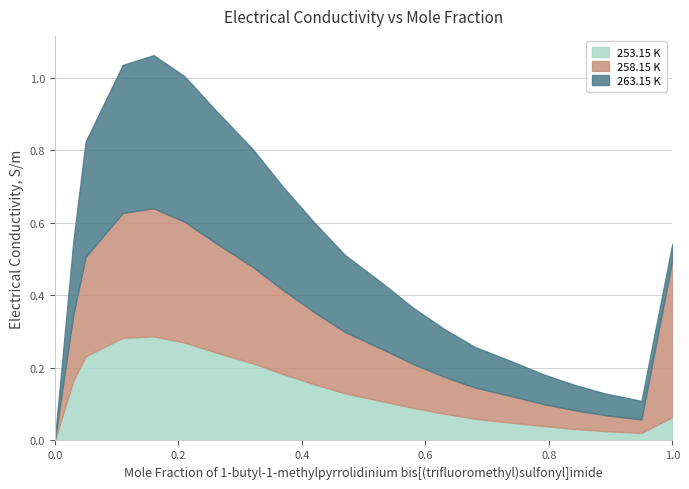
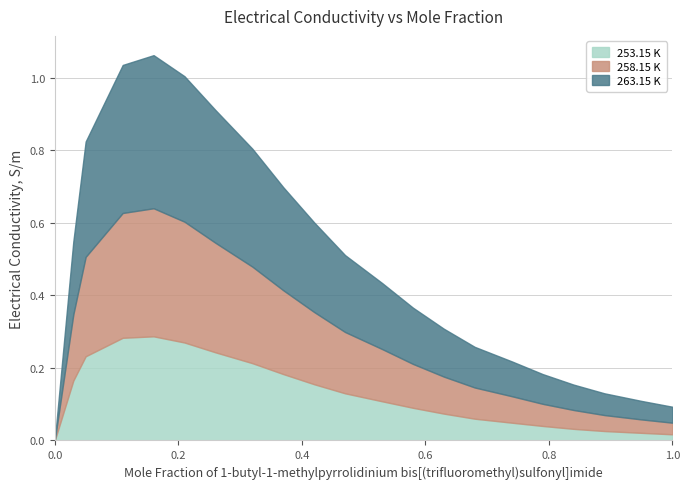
  {
    "253.15 K": {
-     "1.0": 0.06
+     "1.0": 0.02
    },
    "258.15 K": {
-     "1.0": 0.43
+     "1.0": 0.03
    },
    "263.15 K": {
      "1.0": 0.04
    }
  }
